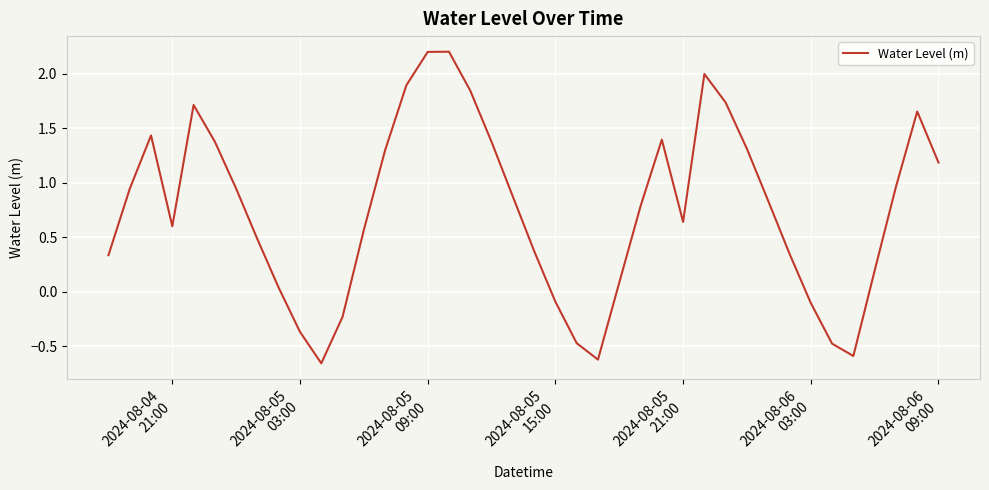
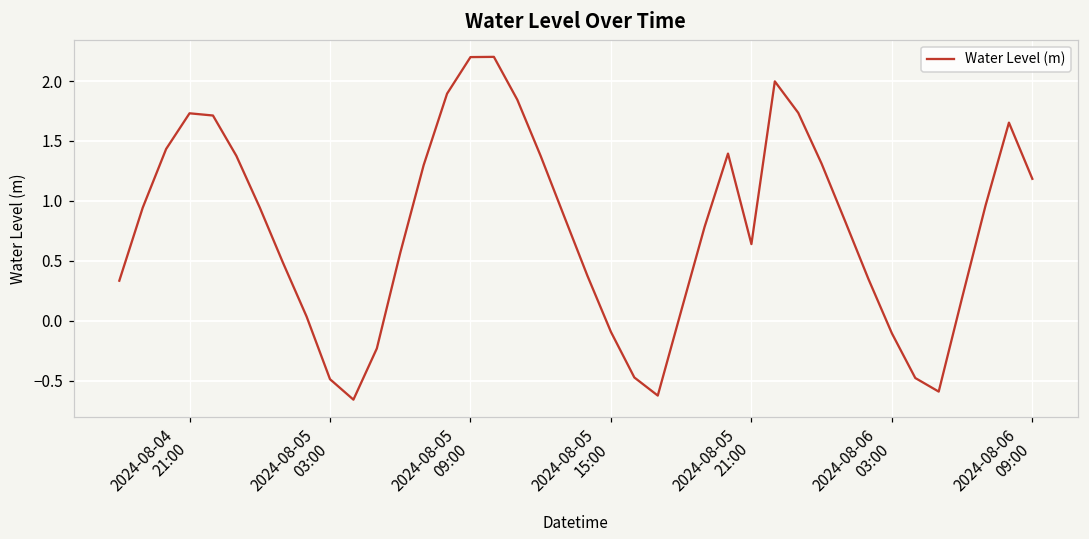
  {
-   "2024-08-04 21:00": 0.60,
-   "2024-08-05 03:00": -0.37,
+   "2024-08-04 21:00": 1.73,
+   "2024-08-05 03:00": -0.49,
    "2024-08-05 09:00": 2.20,
    "2024-08-05 15:00": -0.09,
    "2024-08-05 21:00": 0.64,
    "2024-08-06 03:00": -0.10,
    "2024-08-06 09:00": 1.18
  }
